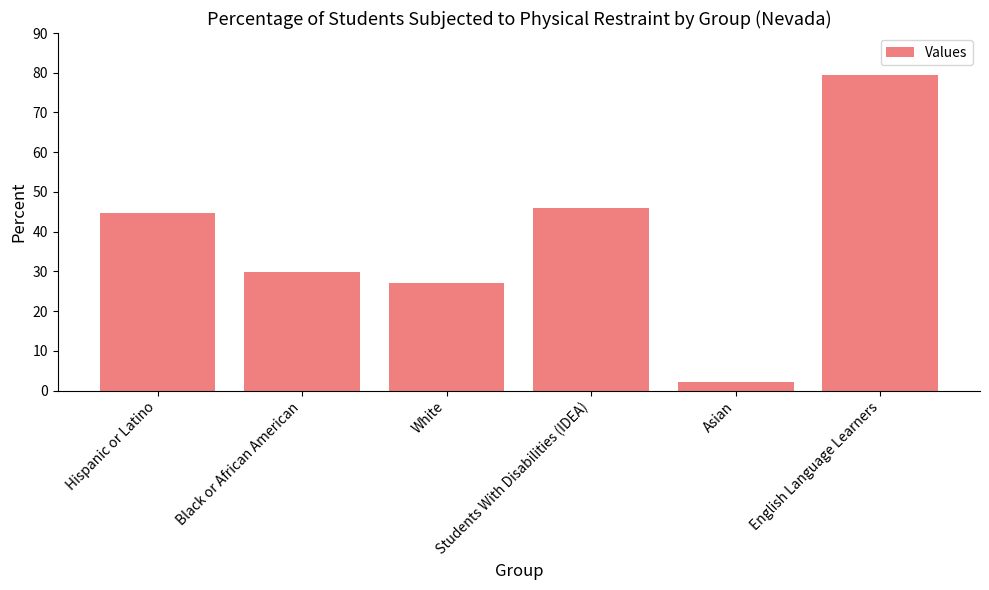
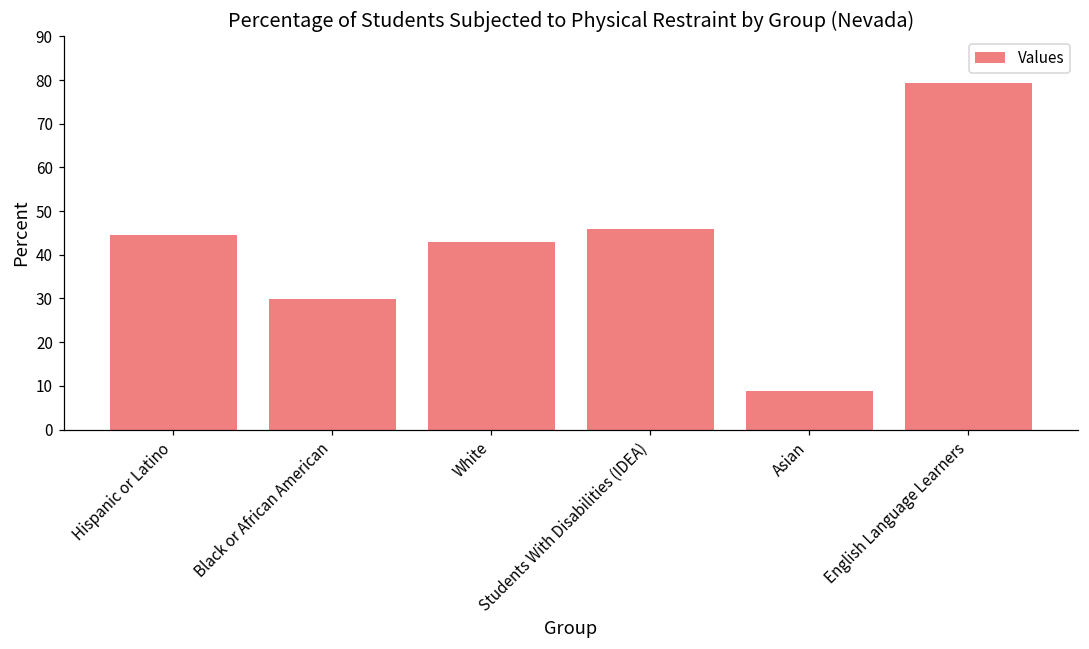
  {
    "Hispanic or Latino": 45,
    "Black or African American": 30,
-   "White": 27,
+   "White": 43,
    "Students With Disabilities (IDEA)": 46,
-   "Asian": 2,
+   "Asian": 9,
    "English Language Learners": 79
  }
